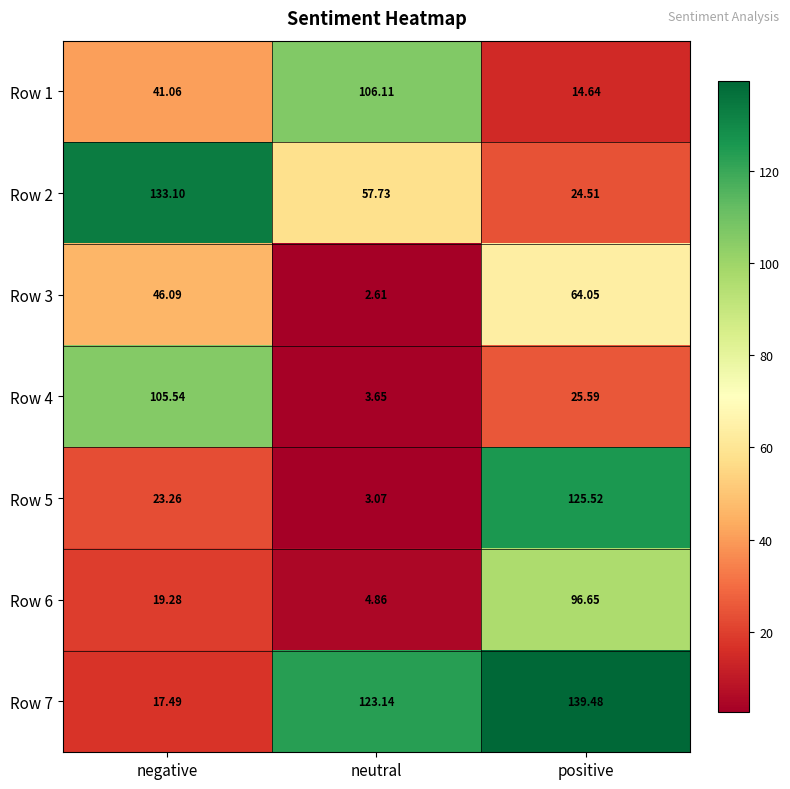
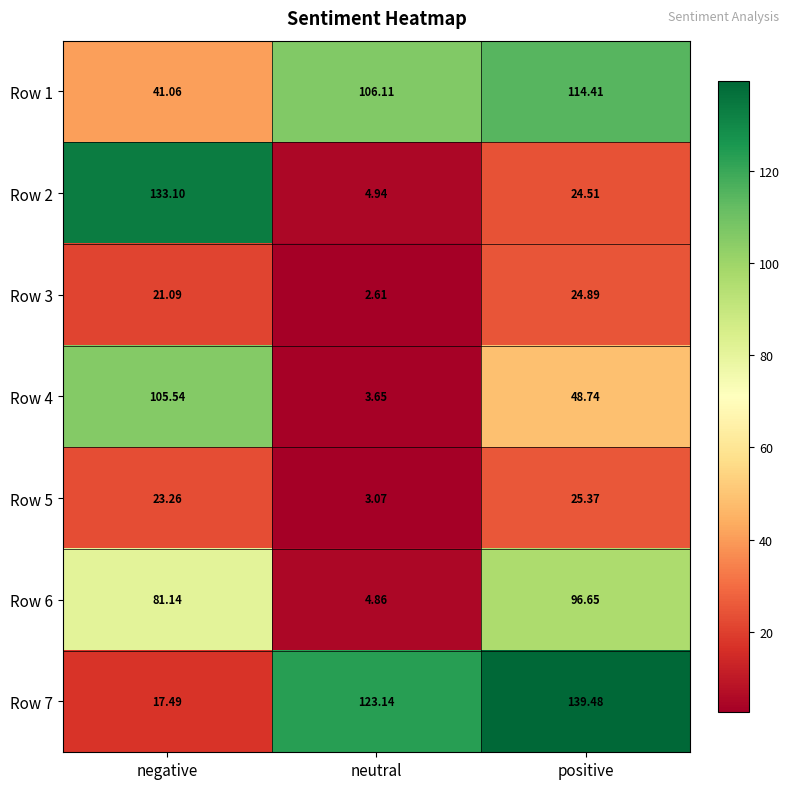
  {
    "Row 1": {
      "negative": 41.06,
      "neutral": 106.11,
-     "positive": 14.64
+     "positive": 114.41
    },
    "Row 2": {
      "negative": 133.10,
-     "neutral": 57.73,
+     "neutral": 4.94,
      "positive": 24.51
    },
    "Row 3": {
-     "negative": 46.09,
+     "negative": 21.09,
      "neutral": 2.61,
-     "positive": 64.05
+     "positive": 24.89
    },
    "Row 4": {
      "negative": 105.54,
      "neutral": 3.65,
-     "positive": 25.59
+     "positive": 48.74
    },
    "Row 5": {
      "negative": 23.26,
      "neutral": 3.07,
-     "positive": 125.52
+     "positive": 25.37
    },
    "Row 6": {
-     "negative": 19.28,
+     "negative": 81.14,
      "neutral": 4.86,
      "positive": 96.65
    },
    "Row 7": {
      "negative": 17.49,
      "neutral": 123.14,
      "positive": 139.48
    }
  }
